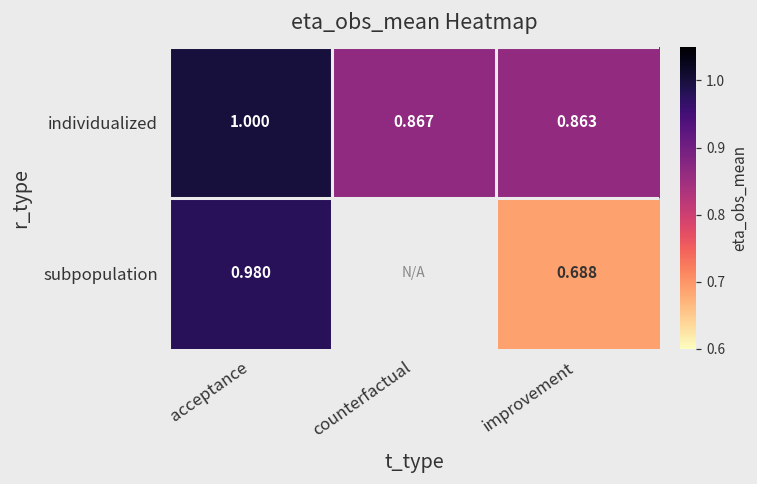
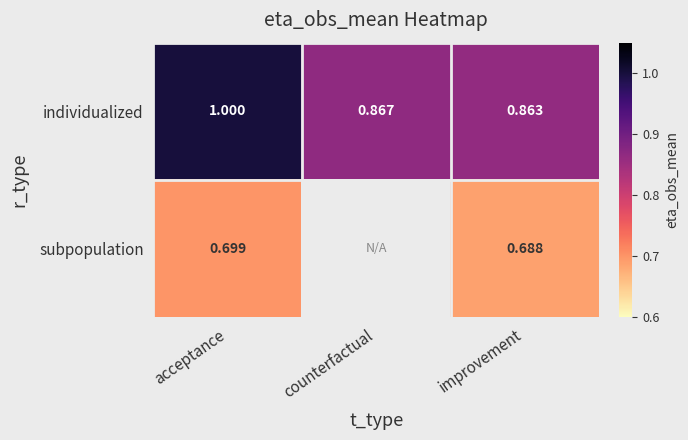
  {
    "individualized": {
      "acceptance": 1.000,
      "counterfactual": 0.867,
      "improvement": 0.863
    },
    "subpopulation": {
-     "acceptance": 0.980,
+     "acceptance": 0.699,
      "improvement": 0.688
    }
  }
